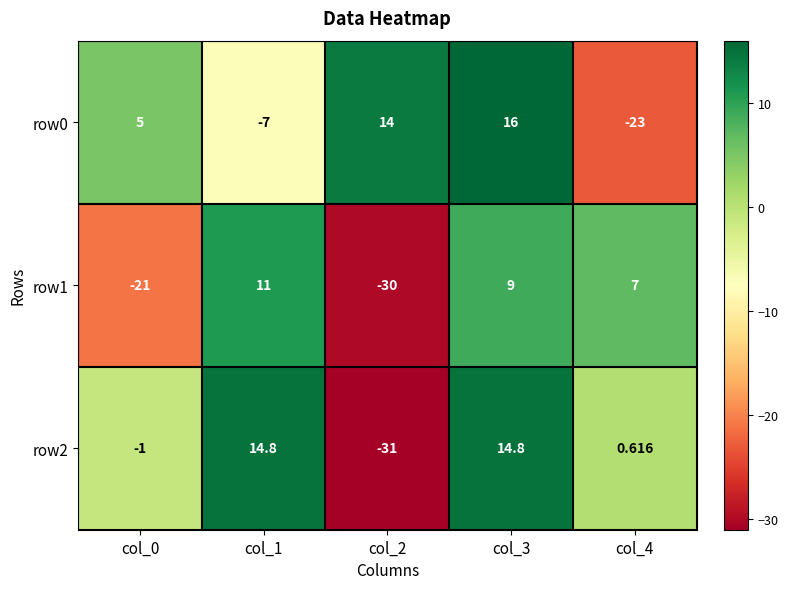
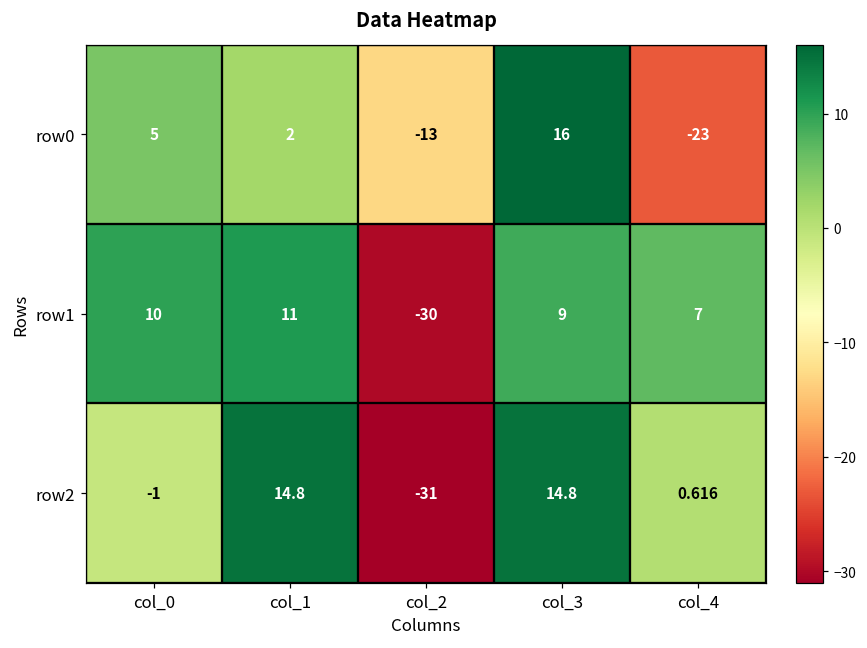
  {
    "row0": {
      "col_0": 5,
-     "col_1": -7,
-     "col_2": 14,
+     "col_1": 2,
+     "col_2": -13,
      "col_3": 16,
      "col_4": -23
    },
    "row1": {
-     "col_0": -21,
+     "col_0": 10,
      "col_1": 11,
      "col_2": -30,
      "col_3": 9,
      "col_4": 7
    },
    "row2": {
      "col_0": -1,
      "col_1": 14.8,
      "col_2": -31,
      "col_3": 14.8,
      "col_4": 0.616
    }
  }
